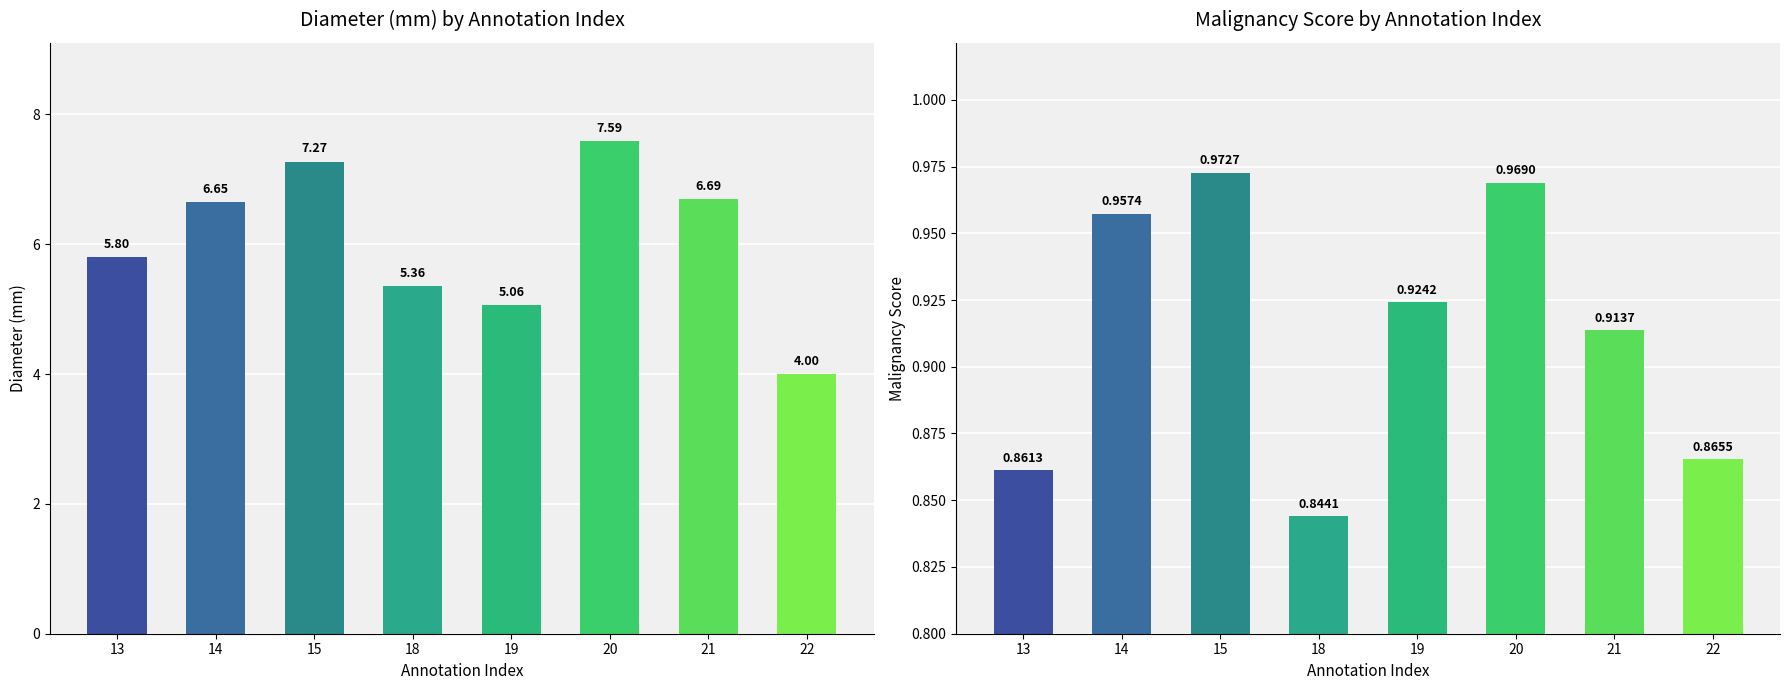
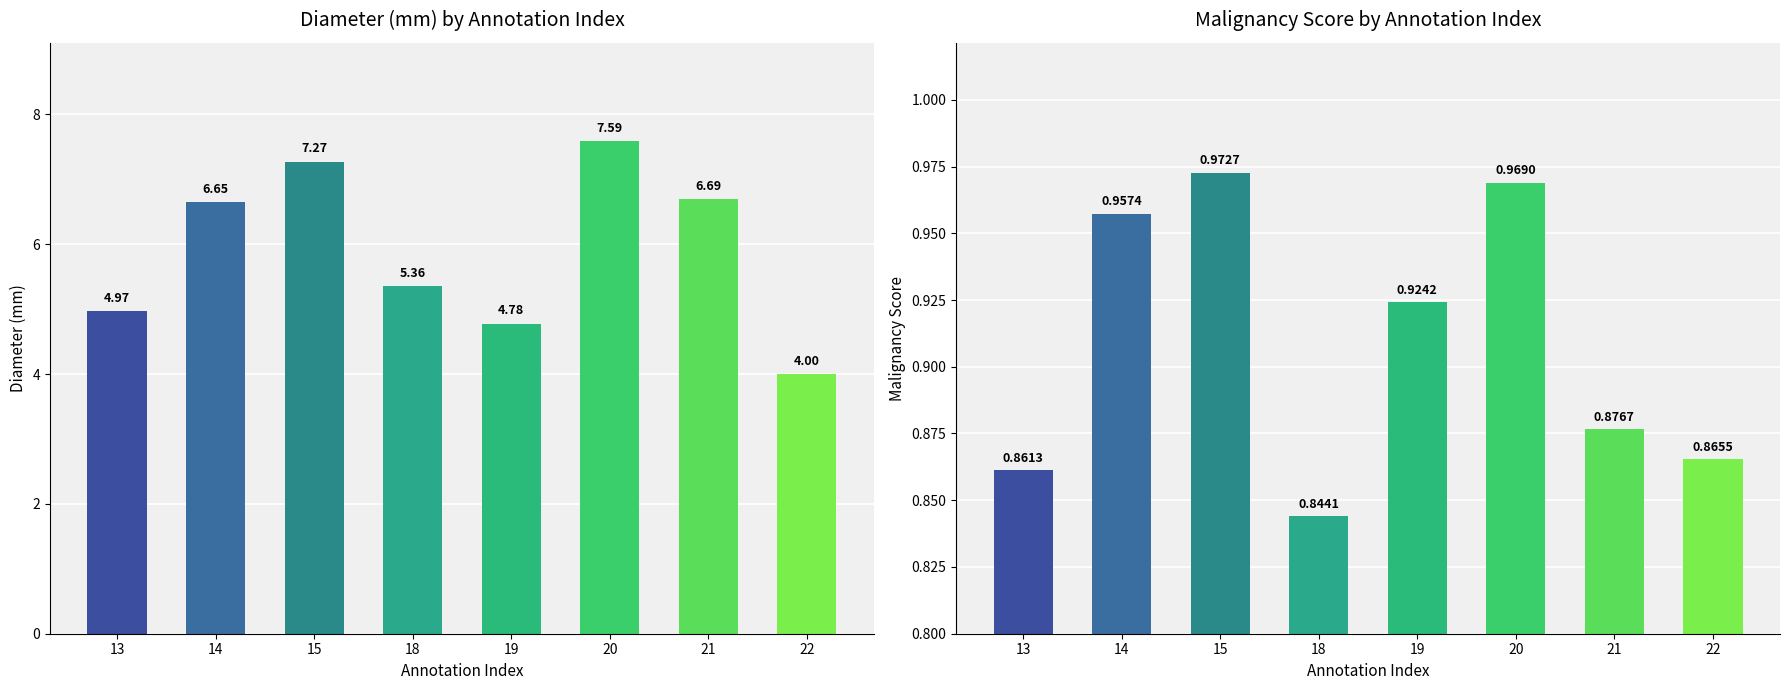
  {
    "Diameter (mm) by Annotation Index": {
-     "13": 5.80,
+     "13": 4.97,
      "14": 6.65,
      "15": 7.27,
      "18": 5.36,
-     "19": 5.06,
+     "19": 4.78,
      "20": 7.59,
      "21": 6.69,
      "22": 4.00
    },
    "Malignancy Score by Annotation Index": {
      "13": 0.8613,
      "14": 0.9574,
      "15": 0.9727,
      "18": 0.8441,
      "19": 0.9242,
      "20": 0.9690,
-     "21": 0.9137,
+     "21": 0.8767,
      "22": 0.8655
    }
  }
